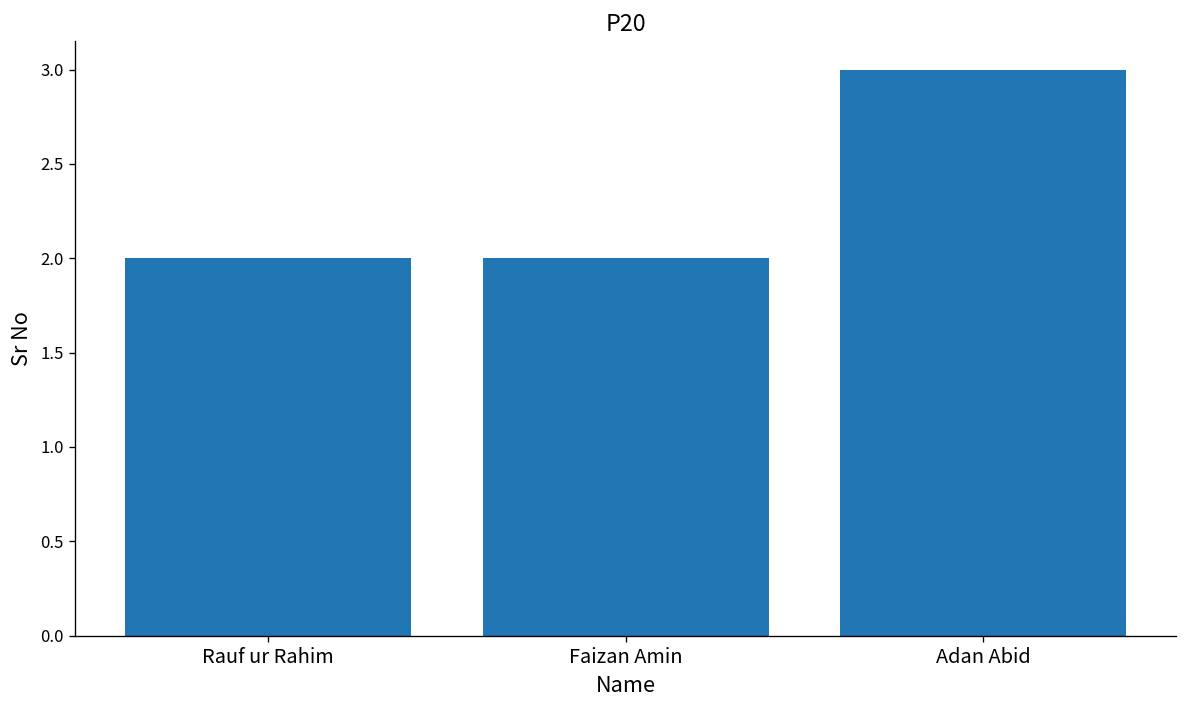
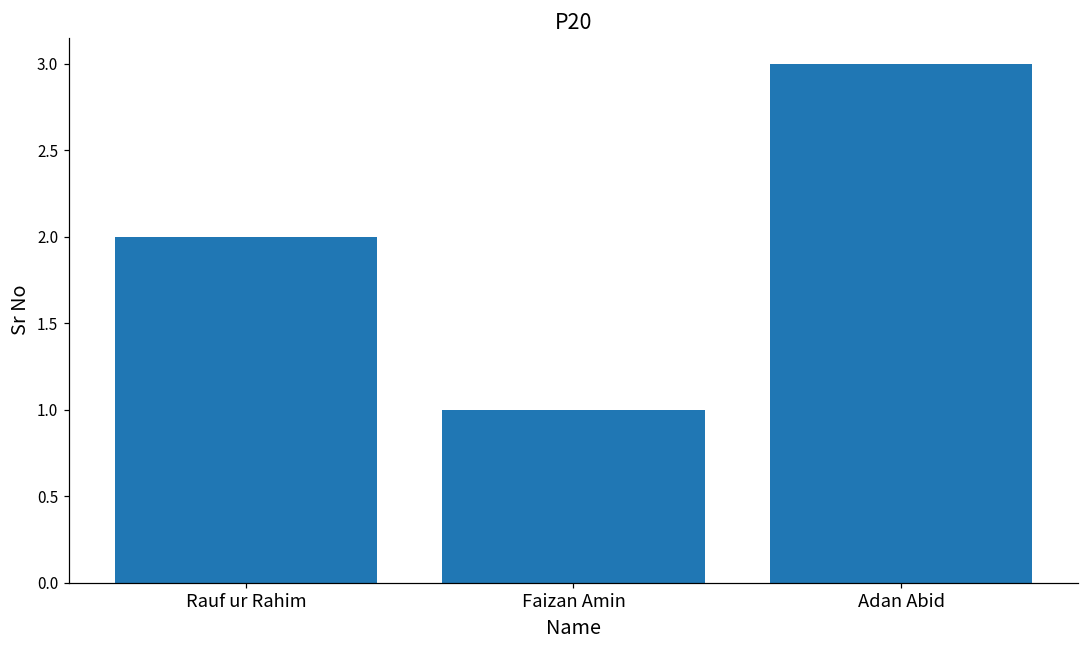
  {
    "Rauf ur Rahim": 2,
-   "Faizan Amin": 2,
+   "Faizan Amin": 1,
    "Adan Abid": 3
  }
